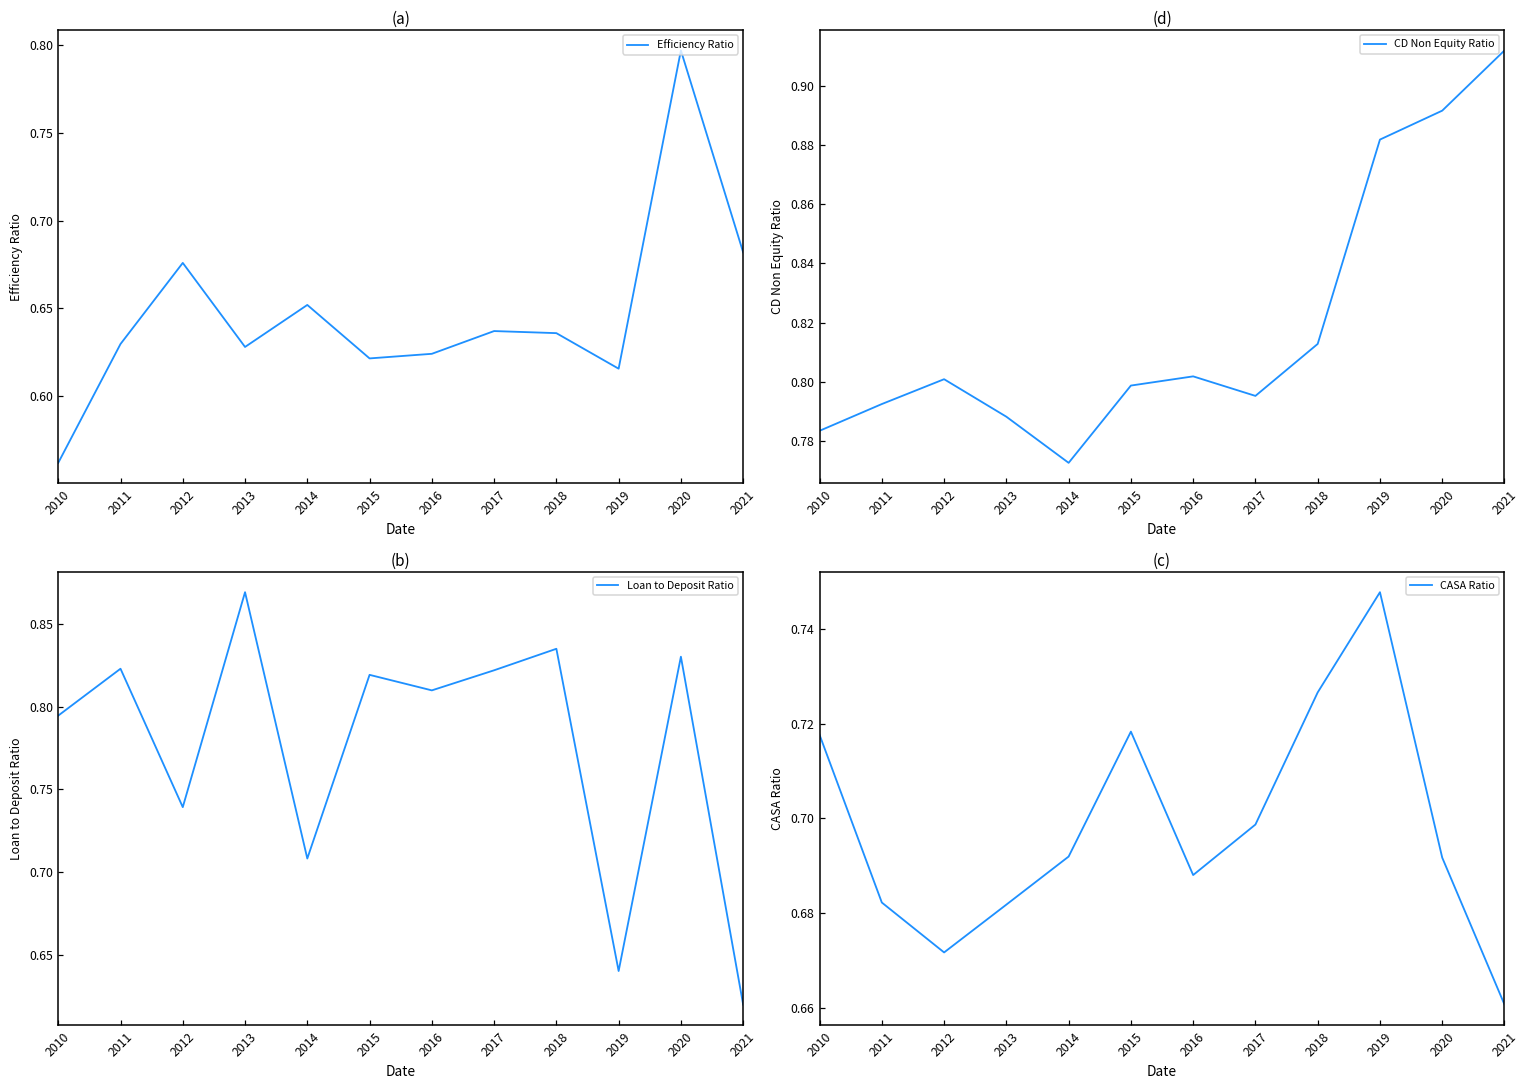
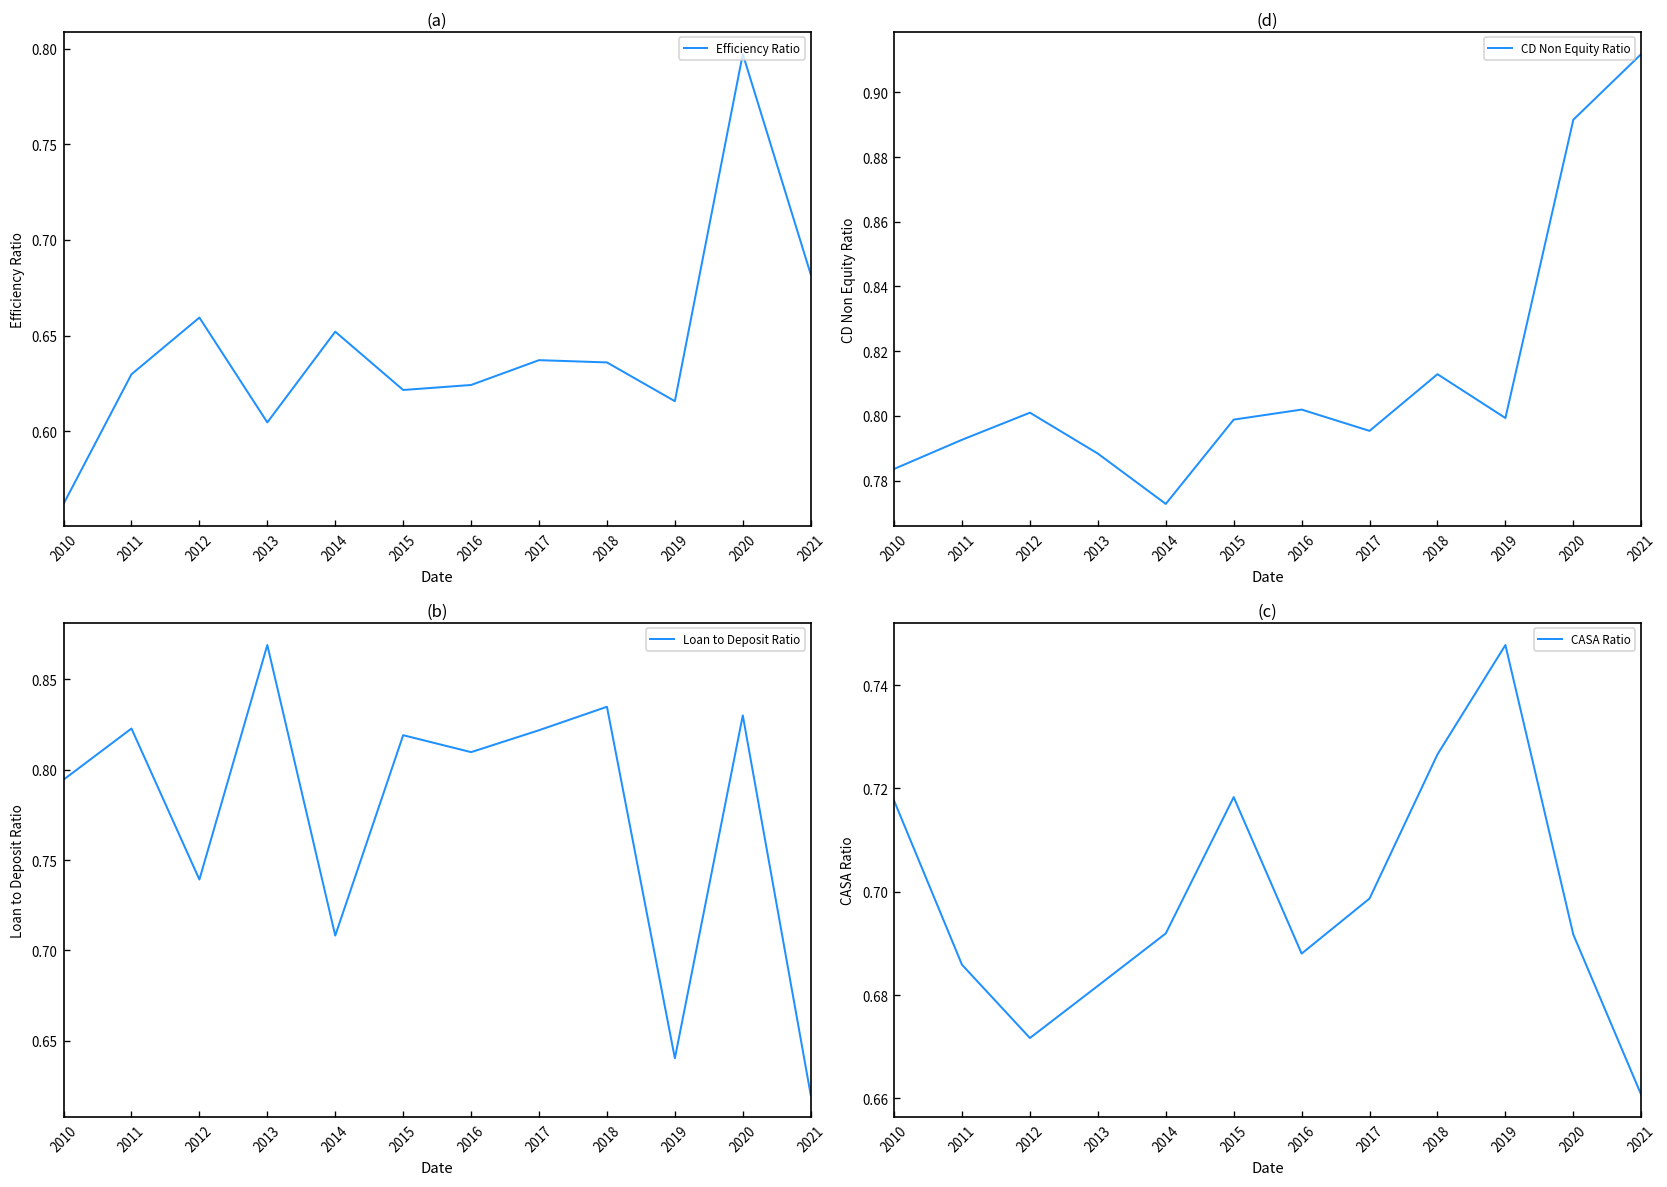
  {
    "(a)": {
      "2010": 0.562,
      "2011": 0.630,
-     "2012": 0.676,
-     "2013": 0.628,
+     "2012": 0.659,
+     "2013": 0.605,
      "2014": 0.652,
      "2015": 0.622,
      "2016": 0.624,
      "2017": 0.637,
      "2018": 0.636,
      "2019": 0.616,
      "2021": 0.682
    },
    "(d)": {
      "2010": 0.784,
      "2011": 0.793,
      "2012": 0.801,
      "2013": 0.788,
      "2014": 0.773,
      "2015": 0.799,
      "2016": 0.802,
      "2017": 0.795,
      "2018": 0.813,
-     "2019": 0.882,
+     "2019": 0.799,
      "2020": 0.892,
      "2021": 0.912
    },
    "(b)": {
      "2010": 0.795,
      "2011": 0.823,
      "2012": 0.739,
      "2013": 0.869,
      "2014": 0.708,
      "2015": 0.819,
      "2016": 0.810,
      "2017": 0.822,
      "2018": 0.835,
      "2019": 0.640,
      "2020": 0.830,
      "2021": 0.620
    },
    "(c)": {
      "2010": 0.718,
-     "2011": 0.682,
+     "2011": 0.686,
      "2012": 0.672,
      "2013": 0.682,
      "2014": 0.692,
      "2015": 0.718,
      "2016": 0.688,
      "2017": 0.699,
      "2018": 0.727,
      "2019": 0.748,
      "2020": 0.692,
      "2021": 0.661
    }
  }
